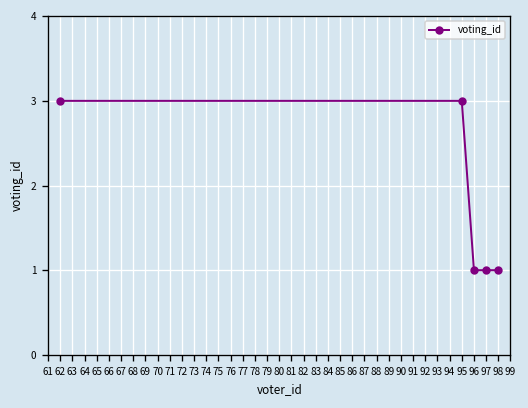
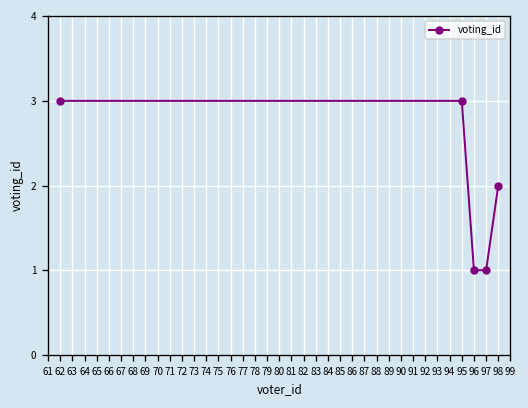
  {
    "62": 3,
    "95": 3,
    "96": 1,
    "97": 1,
-   "98": 1
+   "98": 2
  }
